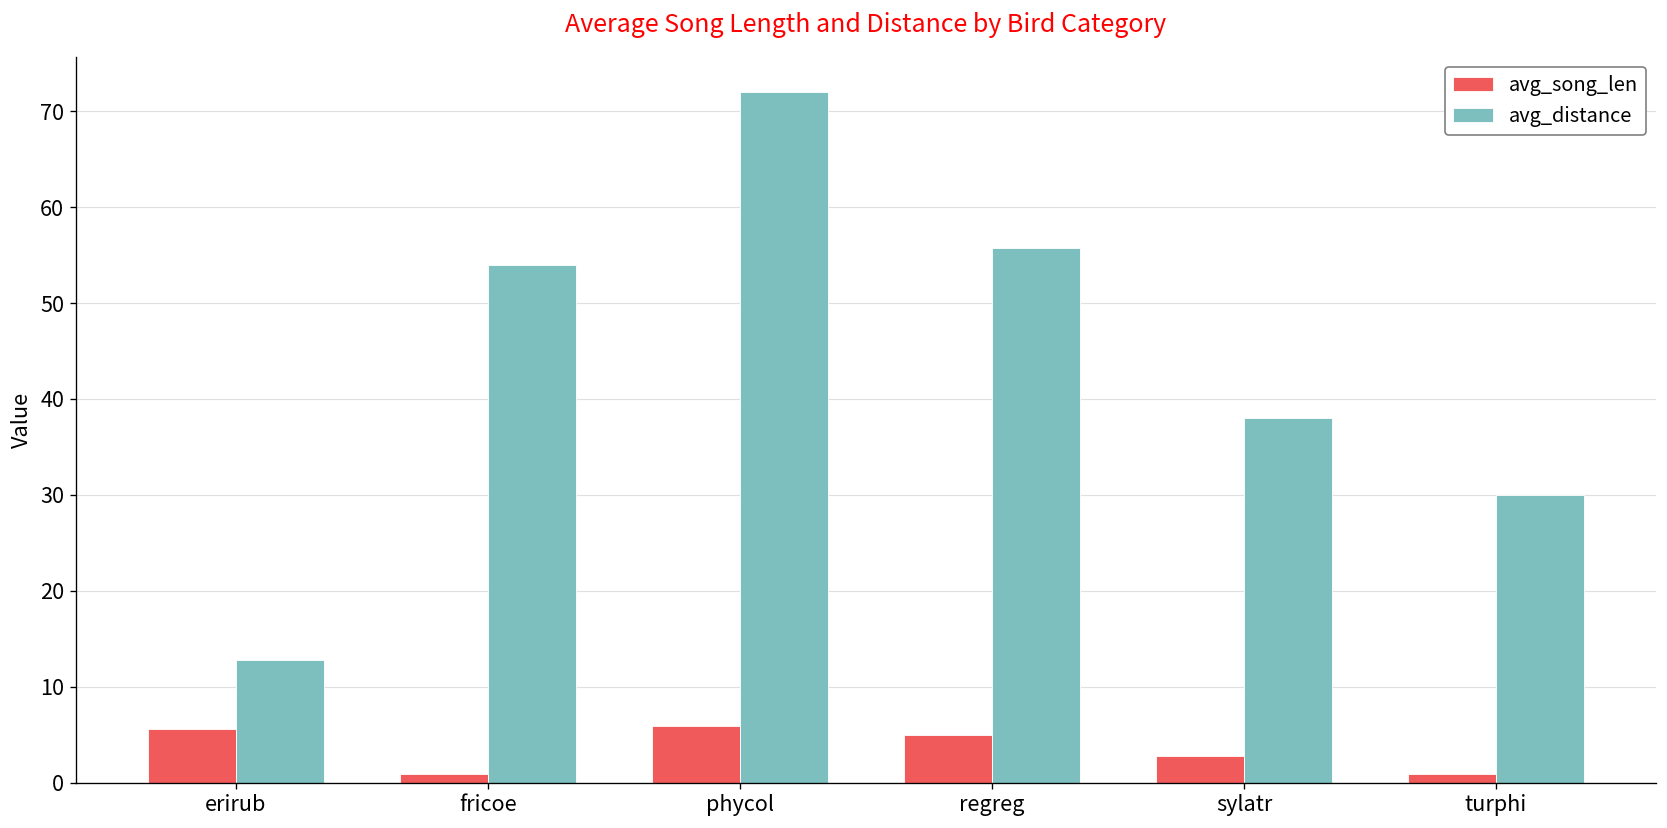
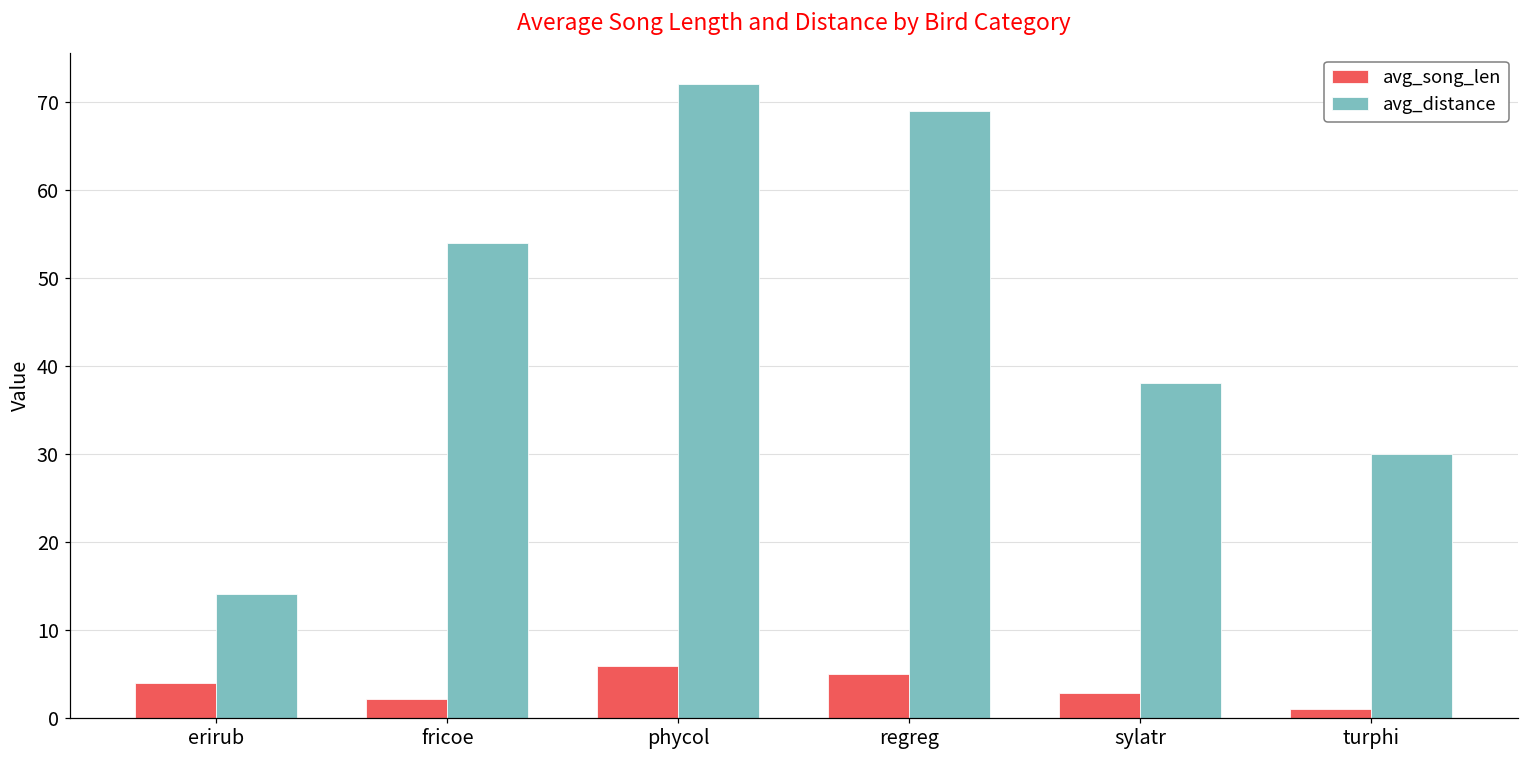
  {
    "avg_song_len": {
-     "erirub": 6,
-     "fricoe": 1,
+     "erirub": 4,
+     "fricoe": 2,
      "phycol": 6,
      "regreg": 5,
      "sylatr": 3,
      "turphi": 1
    },
    "avg_distance": {
-     "erirub": 13,
+     "erirub": 14,
      "fricoe": 54,
      "phycol": 72,
-     "regreg": 56,
+     "regreg": 69,
      "sylatr": 38,
      "turphi": 30
    }
  }
